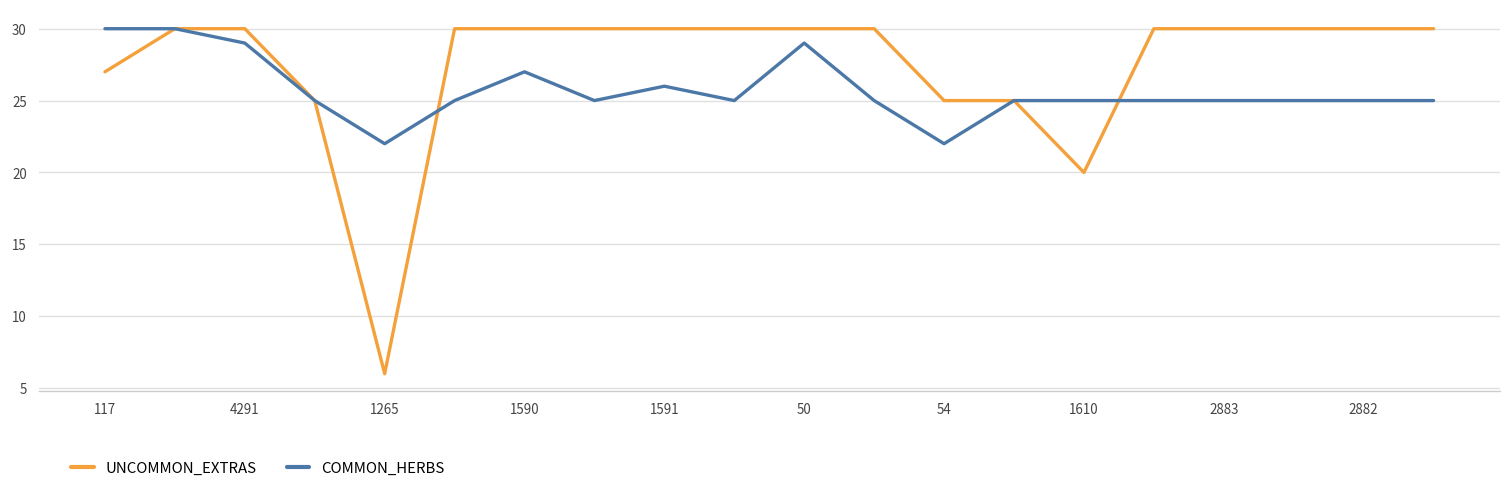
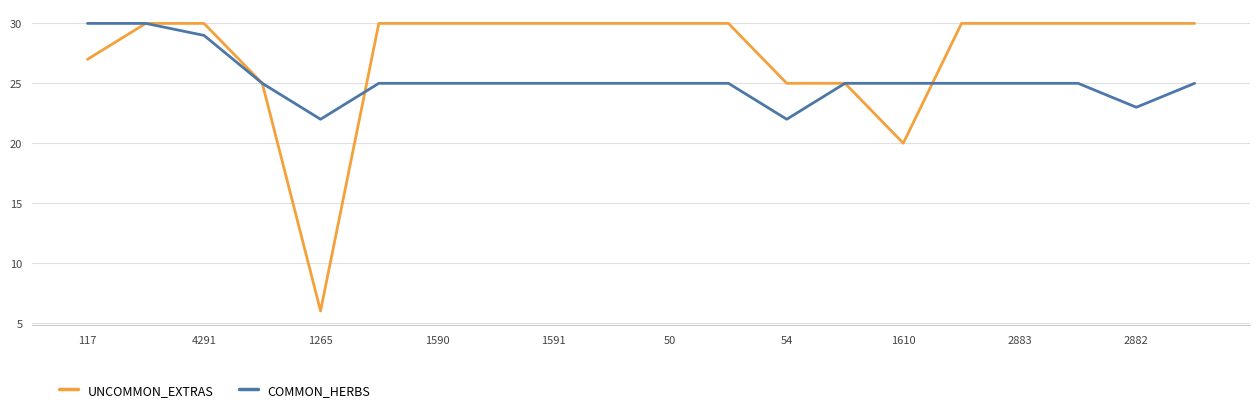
  {
    "UNCOMMON_EXTRAS": {
      "117": 27,
      "4291": 30,
      "1265": 6,
      "1590": 30,
      "1591": 30,
      "50": 30,
      "54": 25,
      "1610": 20,
      "2883": 30,
      "2882": 30
    },
    "COMMON_HERBS": {
      "117": 30,
      "4291": 29,
      "1265": 22,
-     "1590": 27,
-     "1591": 26,
-     "50": 29,
+     "1590": 25,
+     "1591": 25,
+     "50": 25,
      "54": 22,
      "1610": 25,
      "2883": 25,
-     "2882": 25
+     "2882": 23
    }
  }
